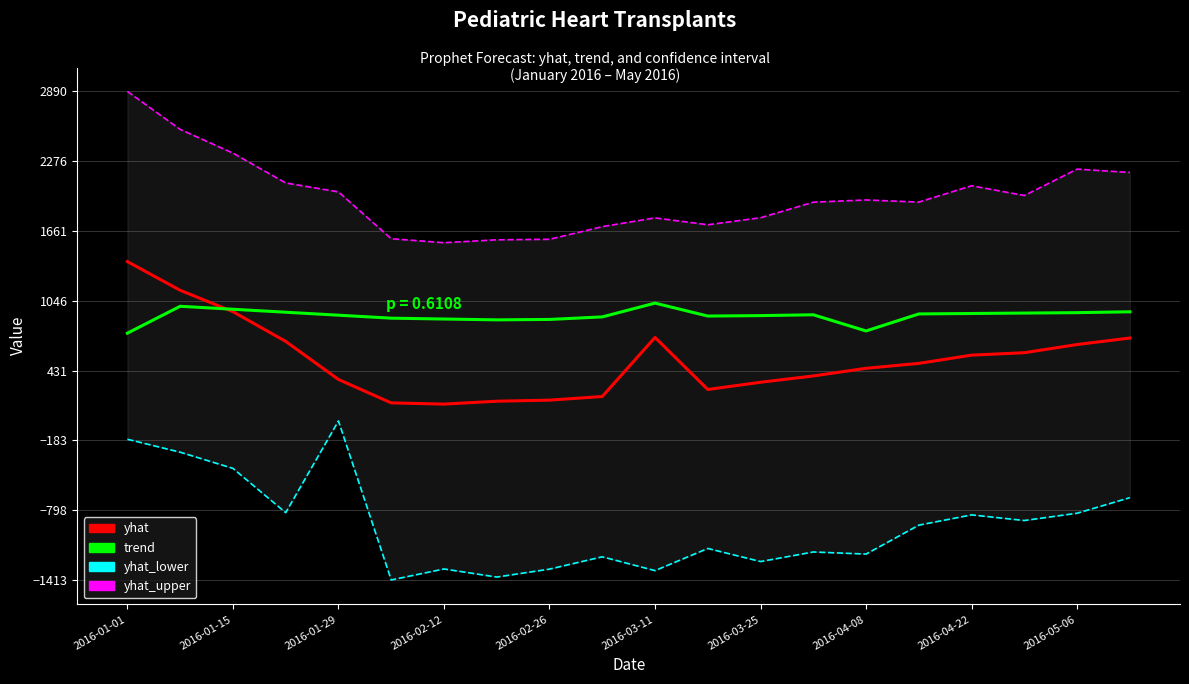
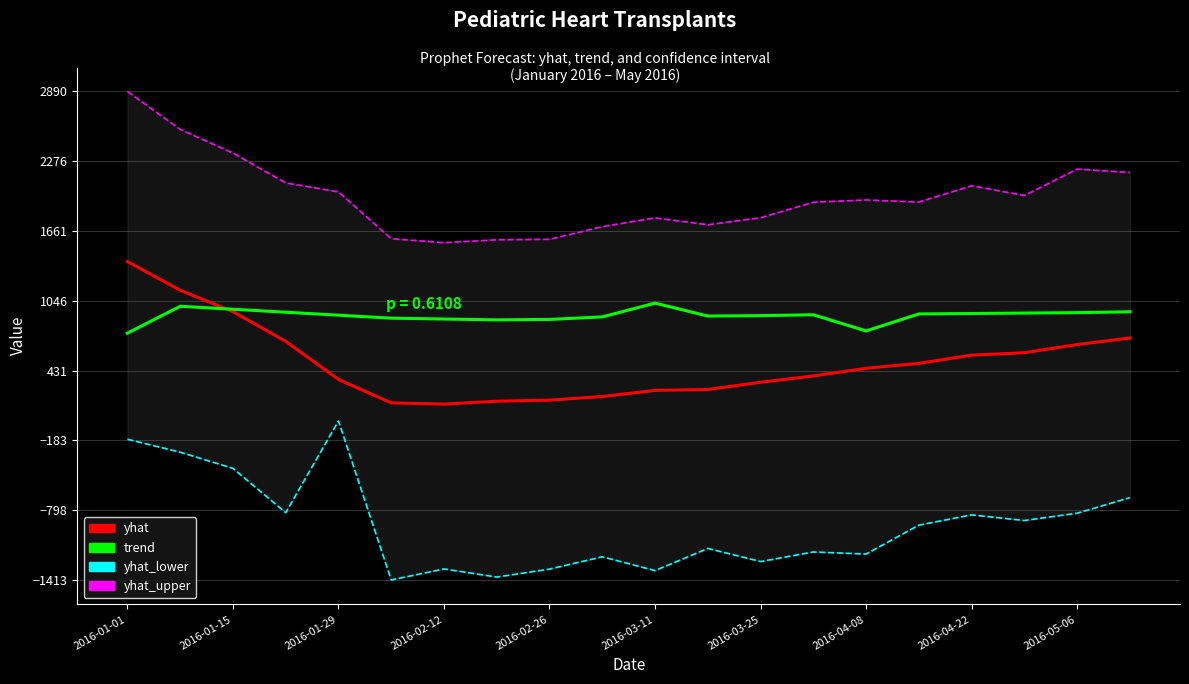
  {
    "yhat": {
      "2016-01-01": 1390,
      "2016-01-29": 350,
      "2016-02-12": 140,
      "2016-02-26": 170,
-     "2016-03-11": 720,
+     "2016-03-11": 260,
      "2016-03-25": 330,
      "2016-04-08": 450,
      "2016-04-22": 570,
      "2016-05-06": 660
    },
    "trend": {
      "2016-01-01": 760,
      "2016-01-29": 920,
      "2016-02-12": 890,
      "2016-02-26": 880,
      "2016-03-11": 1030,
      "2016-03-25": 920,
      "2016-04-08": 780,
      "2016-04-22": 930,
      "2016-05-06": 940
    },
    "yhat_lower": {
      "2016-01-01": -170,
      "2016-01-15": -430,
      "2016-01-29": -10,
      "2016-02-12": -1320,
      "2016-02-26": -1320,
      "2016-03-11": -1330,
      "2016-03-25": -1250,
      "2016-04-08": -1180,
      "2016-04-22": -840,
      "2016-05-06": -820
    },
    "yhat_upper": {
      "2016-01-01": 2890,
      "2016-01-15": 2350,
      "2016-01-29": 2010,
      "2016-02-12": 1560,
      "2016-02-26": 1590,
      "2016-03-11": 1780,
      "2016-03-25": 1780,
      "2016-04-08": 1930,
      "2016-04-22": 2060,
      "2016-05-06": 2210
    }
  }
